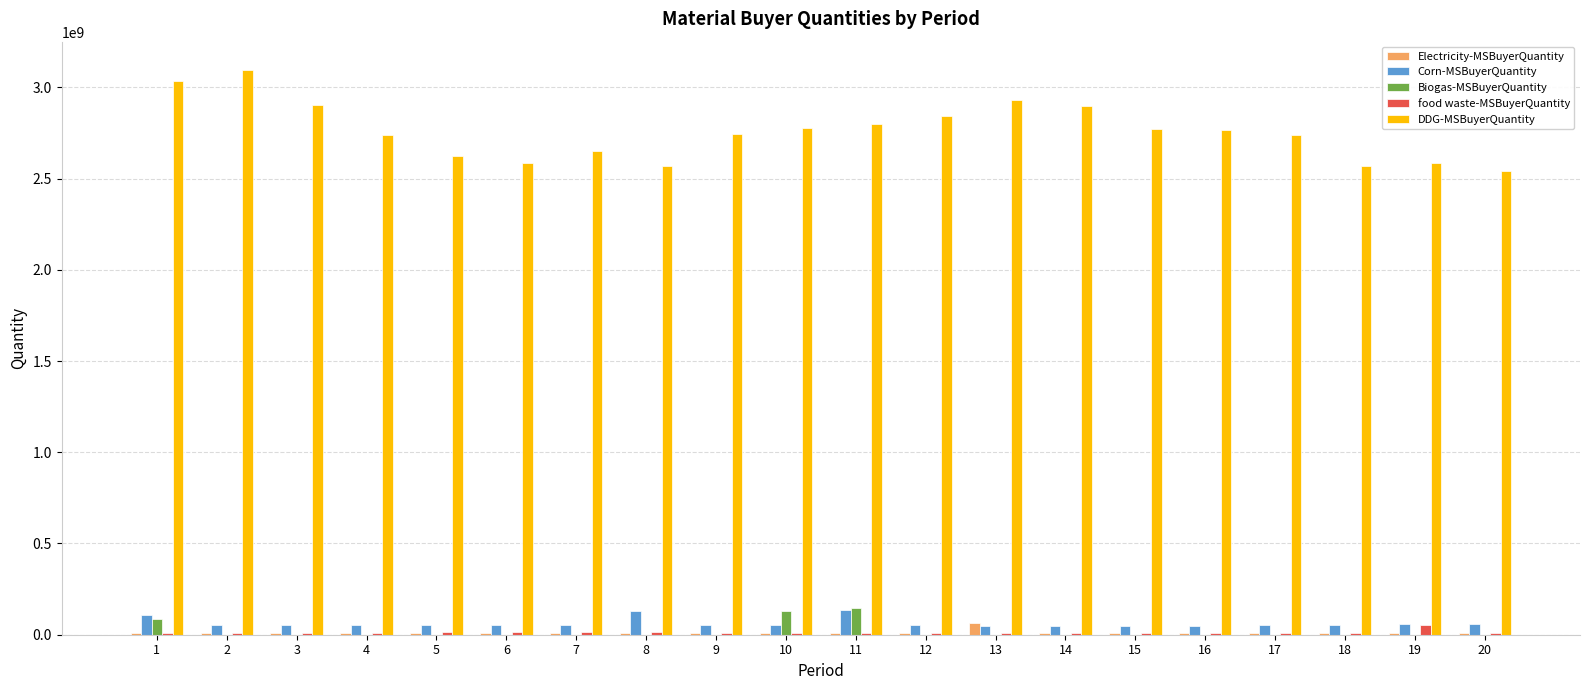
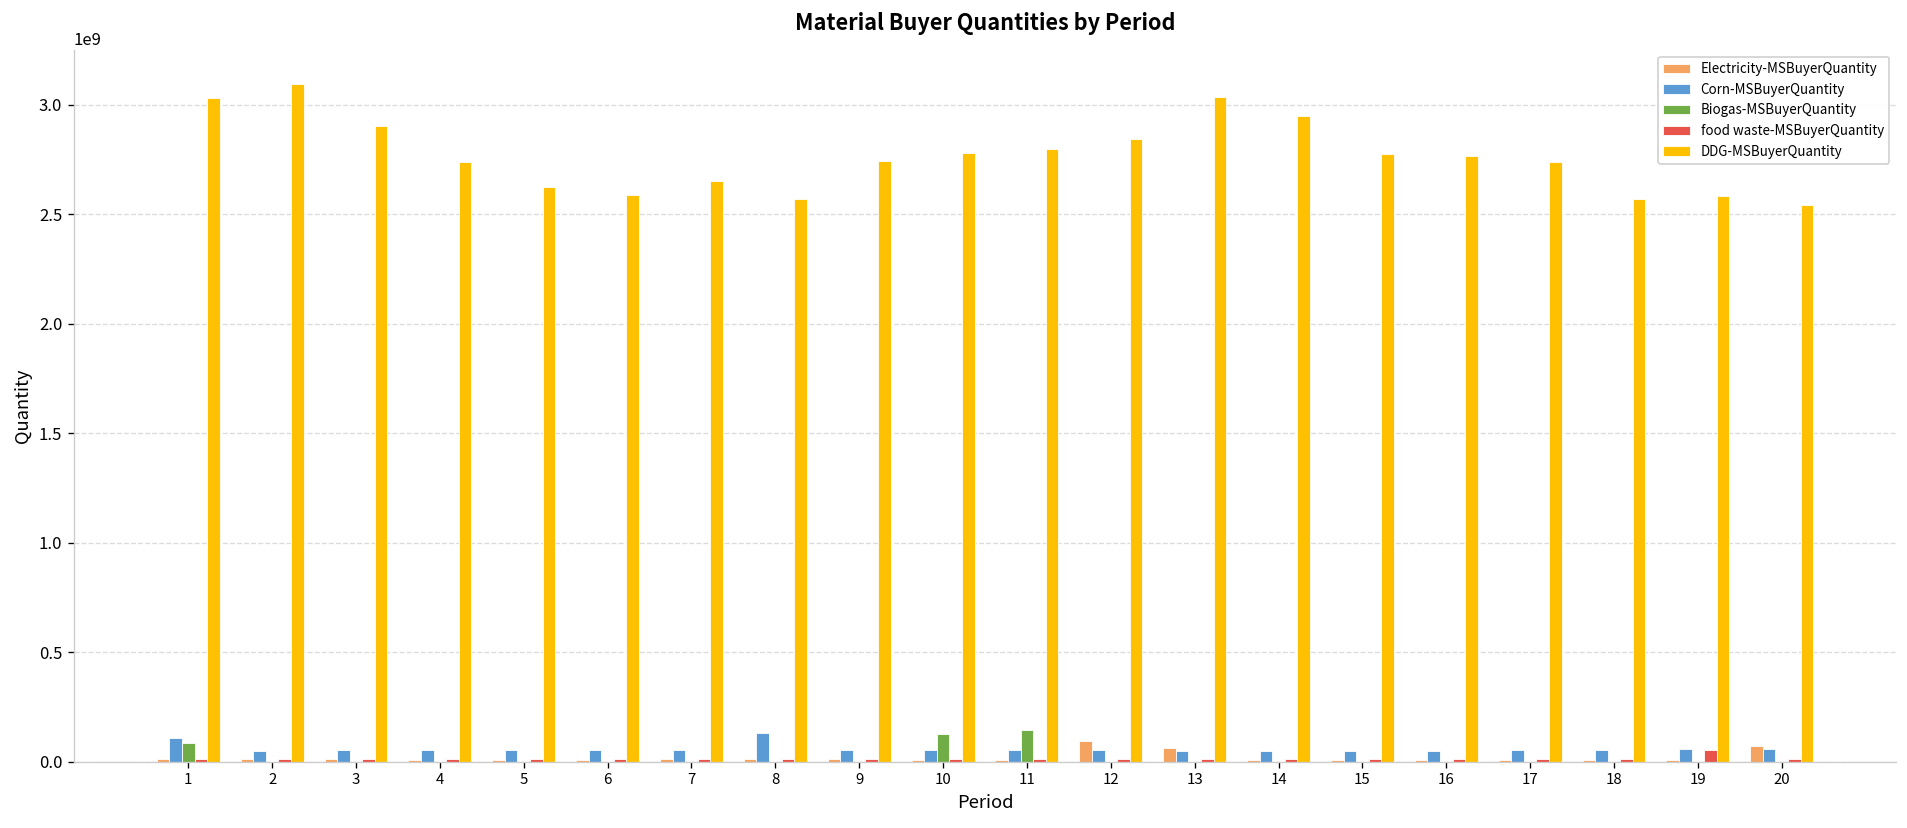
  {
    "Electricity-MSBuyerQuantity": {
-     "12": 10000000,
+     "12": 90000000,
      "13": 60000000,
-     "20": 10000000
+     "20": 70000000
    },
    "Corn-MSBuyerQuantity": {
      "1": 110000000,
      "2": 50000000,
      "3": 50000000,
      "4": 50000000,
      "5": 60000000,
      "6": 50000000,
      "7": 50000000,
      "8": 130000000,
      "9": 50000000,
      "10": 50000000,
-     "11": 140000000,
+     "11": 50000000,
      "12": 50000000,
      "13": 50000000,
      "14": 50000000,
      "15": 50000000,
      "16": 50000000,
      "17": 50000000,
      "18": 60000000,
      "19": 60000000,
      "20": 60000000
    },
    "Biogas-MSBuyerQuantity": {
      "1": 90000000,
      "10": 130000000,
      "11": 150000000
    },
    "food waste-MSBuyerQuantity": {
      "19": 60000000
    },
    "DDG-MSBuyerQuantity": {
      "1": 3030000000,
      "2": 3100000000,
      "3": 2900000000,
      "4": 2740000000,
      "5": 2620000000,
      "6": 2590000000,
      "7": 2650000000,
      "8": 2570000000,
      "9": 2740000000,
      "10": 2780000000,
      "11": 2800000000,
      "12": 2840000000,
-     "13": 2930000000,
-     "14": 2900000000,
+     "13": 3040000000,
+     "14": 2950000000,
      "15": 2770000000,
      "16": 2770000000,
      "17": 2740000000,
      "18": 2570000000,
      "19": 2590000000,
      "20": 2540000000
    }
  }
